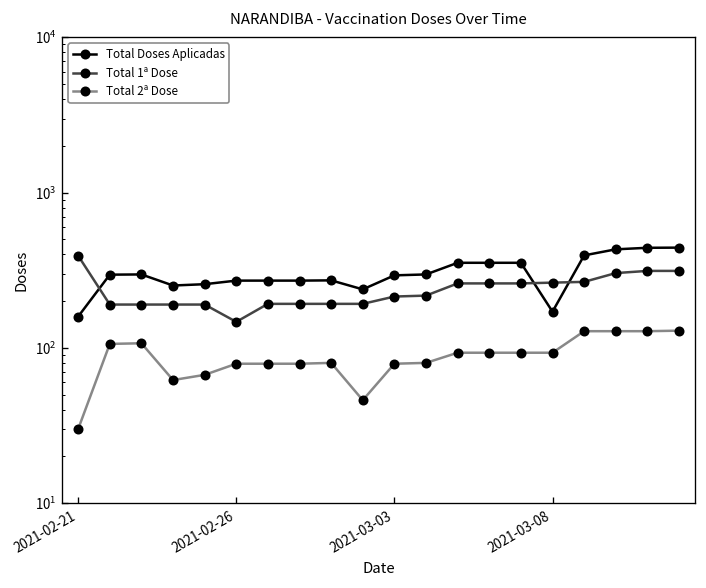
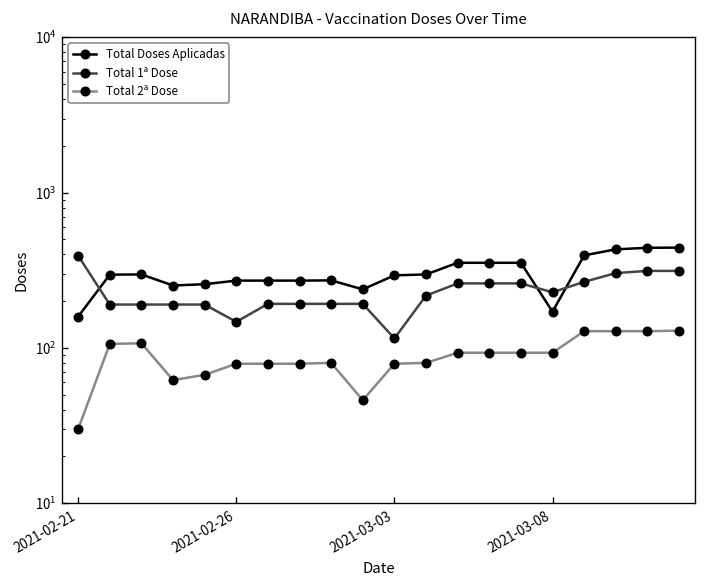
  {
    "Total Doses Aplicadas": {
      "2021-02-21": 160,
      "2021-02-26": 270,
      "2021-03-03": 290,
      "2021-03-08": 170
    },
    "Total 1ª Dose": {
      "2021-02-21": 390,
      "2021-02-26": 150,
-     "2021-03-03": 210,
-     "2021-03-08": 260
+     "2021-03-03": 120,
+     "2021-03-08": 230
    },
    "Total 2ª Dose": {
      "2021-02-21": 30,
      "2021-02-26": 80,
      "2021-03-03": 80,
      "2021-03-08": 90
    }
  }
